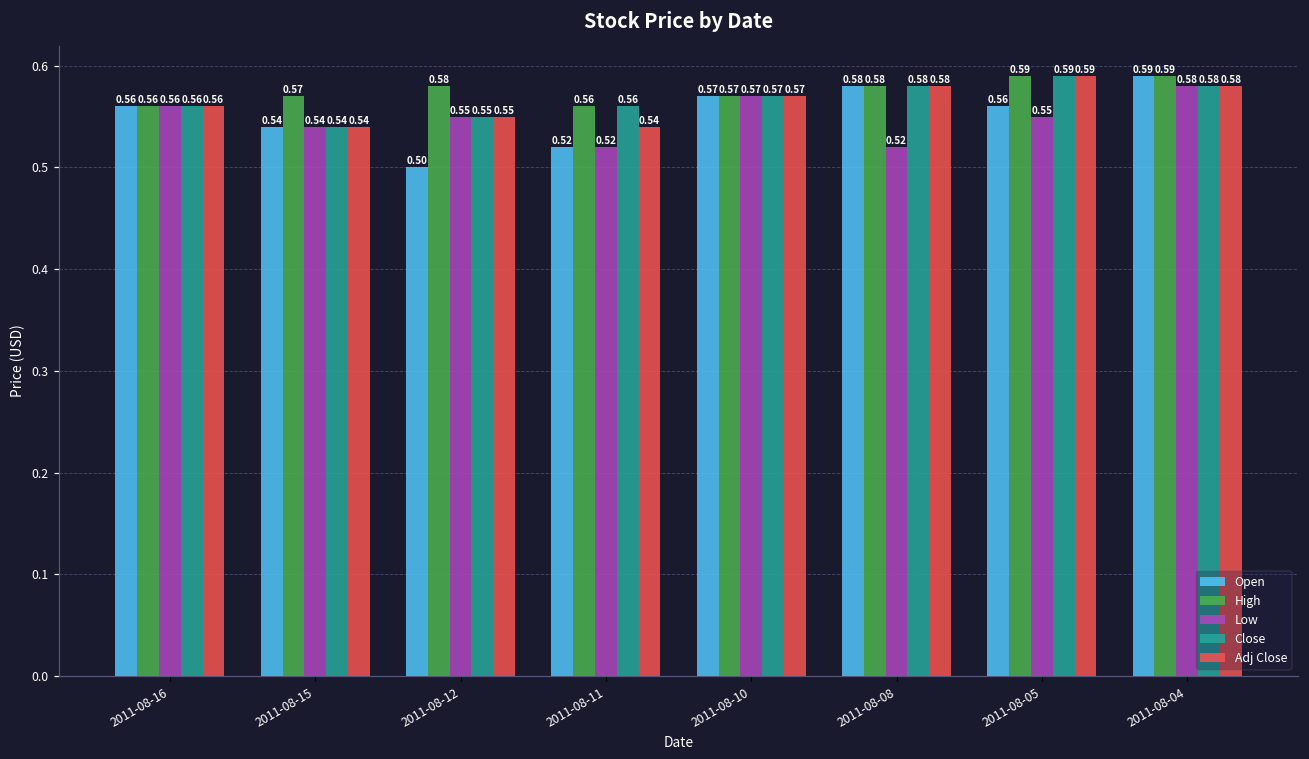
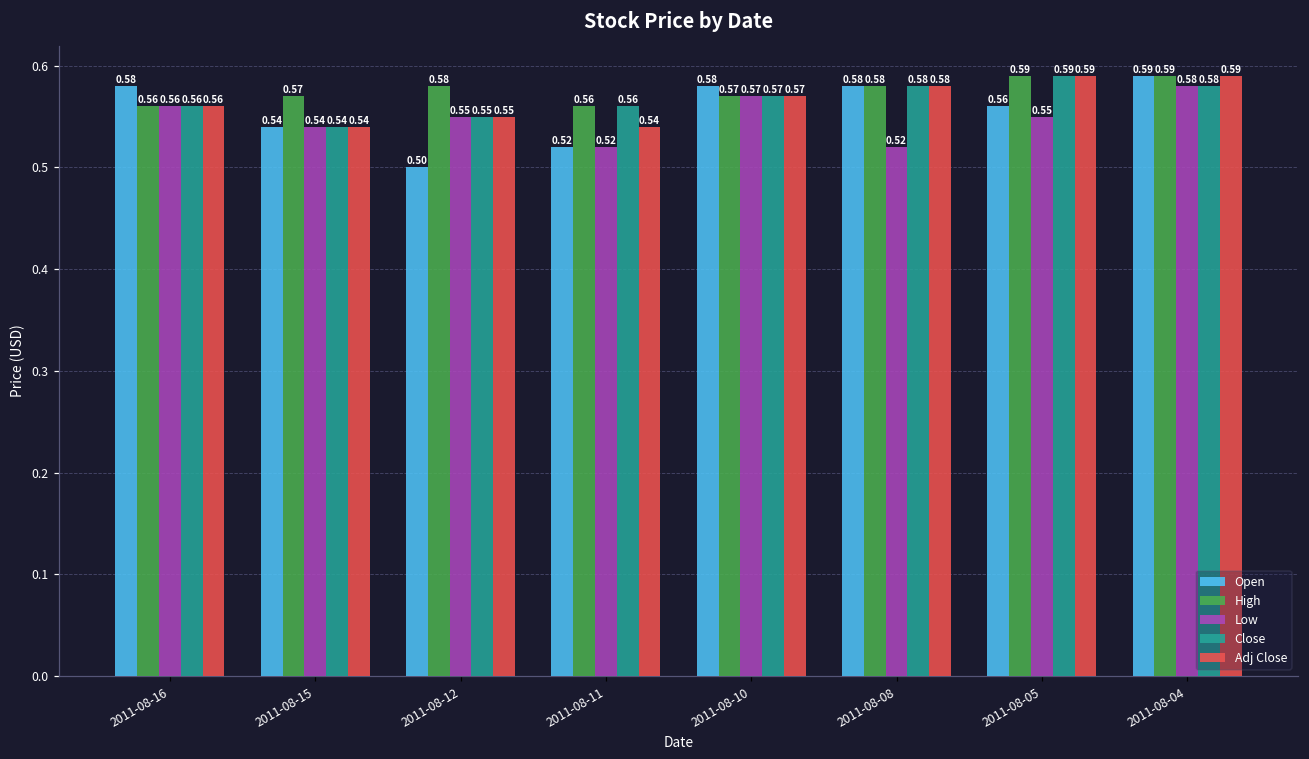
  {
    "Open": {
-     "2011-08-16": 0.56,
+     "2011-08-16": 0.58,
      "2011-08-15": 0.54,
      "2011-08-12": 0.50,
      "2011-08-11": 0.52,
-     "2011-08-10": 0.57,
+     "2011-08-10": 0.58,
      "2011-08-08": 0.58,
      "2011-08-05": 0.56,
      "2011-08-04": 0.59
    },
    "High": {
      "2011-08-16": 0.56,
      "2011-08-15": 0.57,
      "2011-08-12": 0.58,
      "2011-08-11": 0.56,
      "2011-08-10": 0.57,
      "2011-08-08": 0.58,
      "2011-08-05": 0.59,
      "2011-08-04": 0.59
    },
    "Low": {
      "2011-08-16": 0.56,
      "2011-08-15": 0.54,
      "2011-08-12": 0.55,
      "2011-08-11": 0.52,
      "2011-08-10": 0.57,
      "2011-08-08": 0.52,
      "2011-08-05": 0.55,
      "2011-08-04": 0.58
    },
    "Close": {
      "2011-08-16": 0.56,
      "2011-08-15": 0.54,
      "2011-08-12": 0.55,
      "2011-08-11": 0.56,
      "2011-08-10": 0.57,
      "2011-08-08": 0.58,
      "2011-08-05": 0.59,
      "2011-08-04": 0.58
    },
    "Adj Close": {
      "2011-08-16": 0.56,
      "2011-08-15": 0.54,
      "2011-08-12": 0.55,
      "2011-08-11": 0.54,
      "2011-08-10": 0.57,
      "2011-08-08": 0.58,
      "2011-08-05": 0.59,
-     "2011-08-04": 0.58
+     "2011-08-04": 0.59
    }
  }
